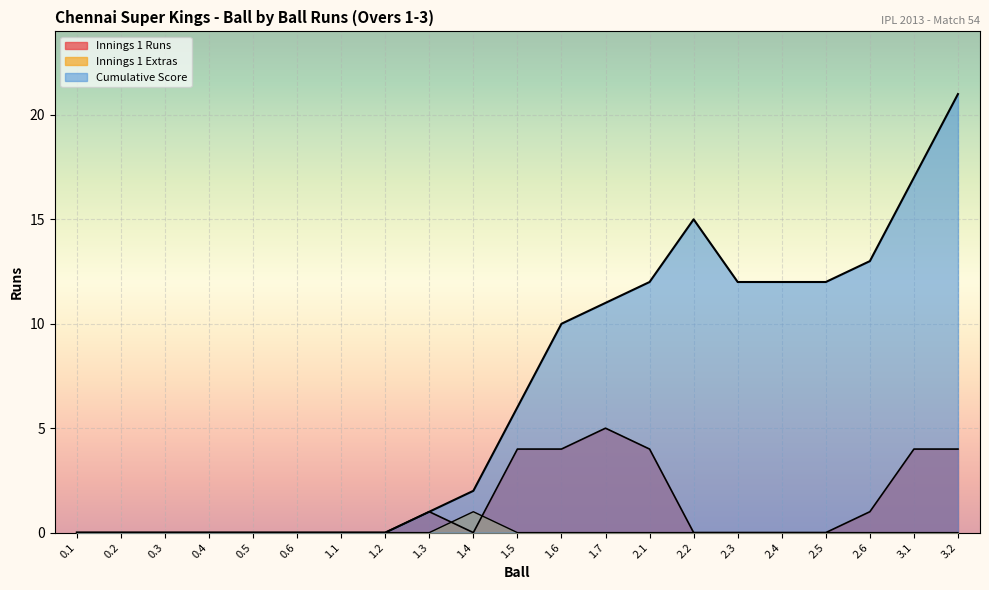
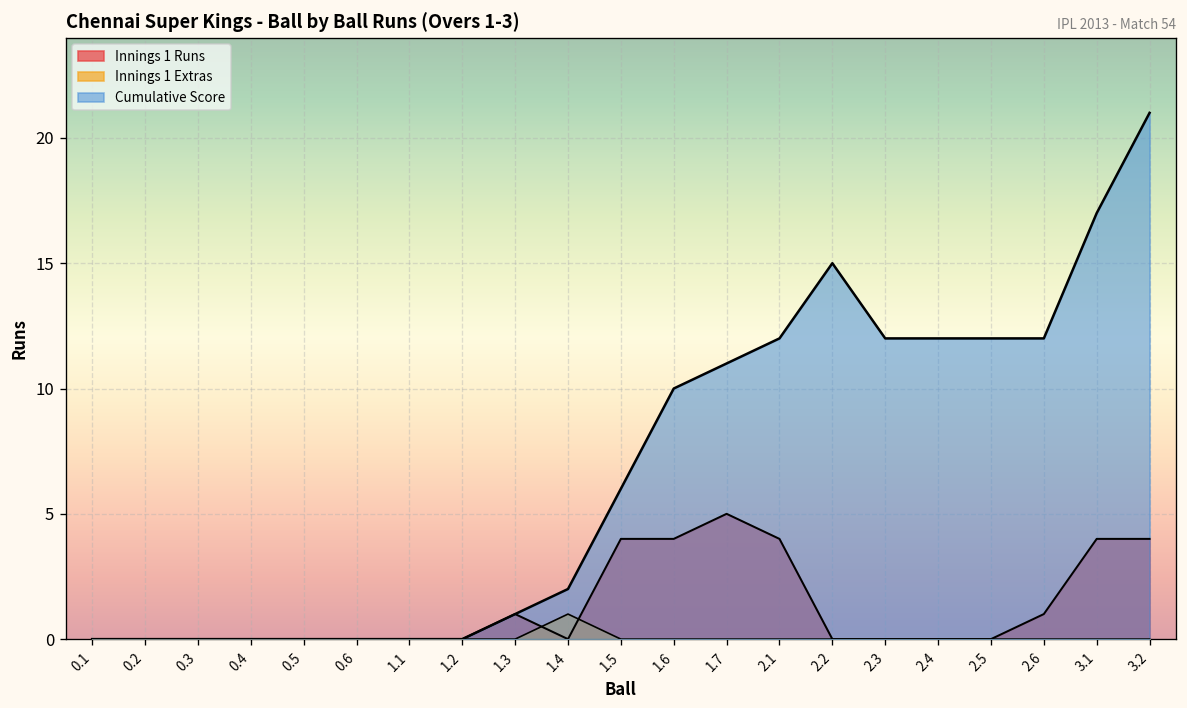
  {
    "Innings 1 Runs": {
      "1.4": 0,
      "1.5": 4,
      "1.6": 4,
      "1.7": 5,
      "2.1": 4,
      "2.6": 1,
      "3.1": 4,
      "3.2": 4
    },
    "Innings 1 Extras": {
      "1.3": 0,
      "1.4": 1,
      "1.5": 0,
      "1.6": 0,
      "1.7": 0,
      "2.1": 0,
      "2.6": 0,
      "3.1": 0,
      "3.2": 0
    },
    "Cumulative Score": {
      "1.4": 2,
      "1.5": 6,
      "1.6": 10,
      "1.7": 11,
      "2.1": 12,
      "2.2": 15,
      "2.3": 12,
      "2.4": 12,
      "2.5": 12,
-     "2.6": 13,
+     "2.6": 12,
      "3.1": 17,
      "3.2": 21
    }
  }
